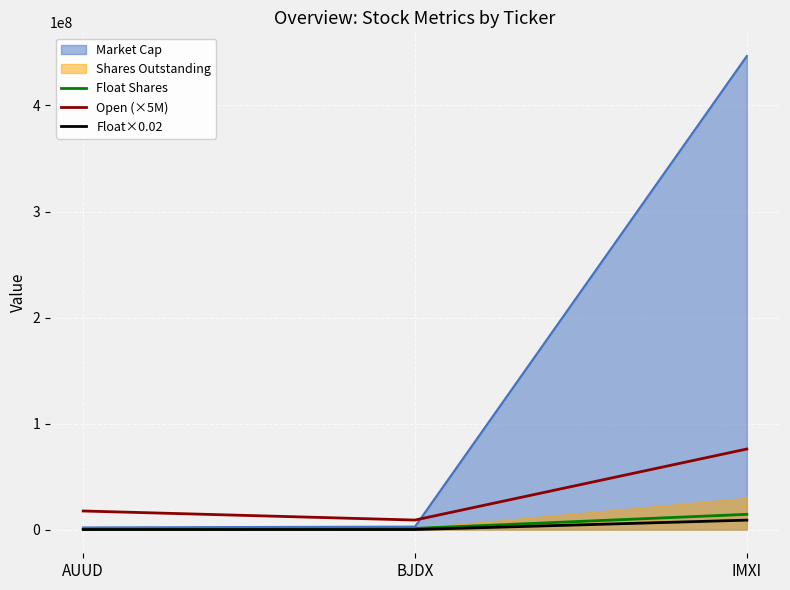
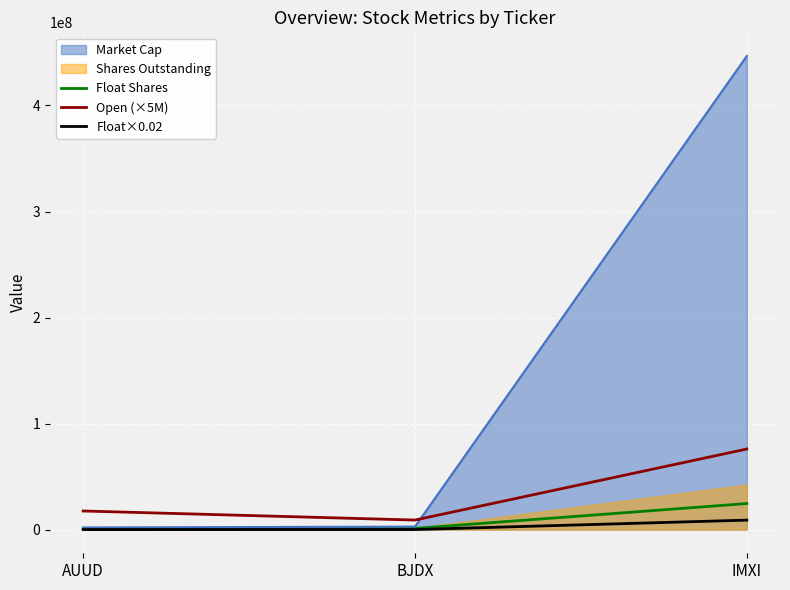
  {
    "Float Shares": {
-     "IMXI": 14000000
+     "IMXI": 25000000
    },
    "Market Cap": {
      "IMXI": 447000000
    },
    "Shares Outstanding": {
-     "IMXI": 30000000
+     "IMXI": 42000000
    },
    "Open (×5M)": {
      "AUUD": 18000000,
      "BJDX": 9000000,
      "IMXI": 76000000
    },
    "Float×0.02": {
      "IMXI": 9000000
    }
  }
